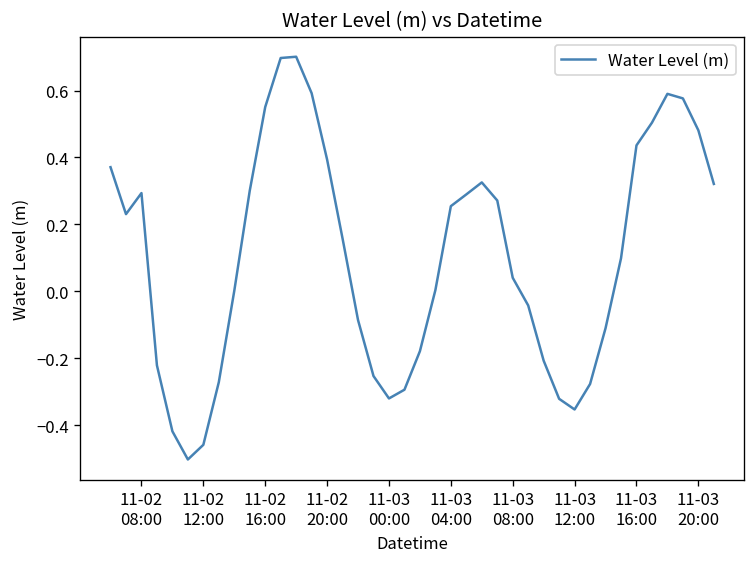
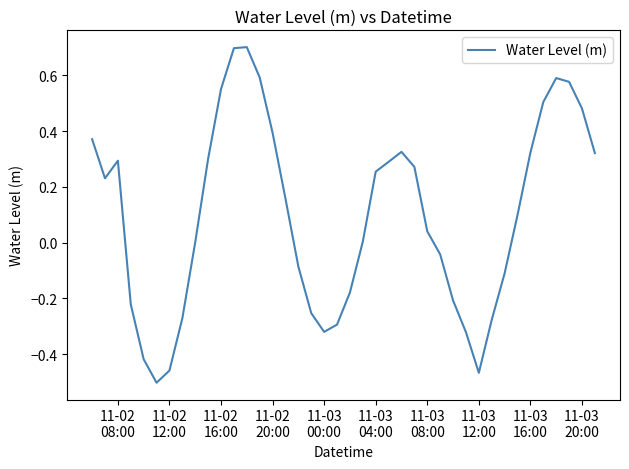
  {
    "11-02 08:00": 0.29,
    "11-02 12:00": -0.46,
    "11-02 16:00": 0.55,
    "11-02 20:00": 0.39,
    "11-03 00:00": -0.32,
    "11-03 04:00": 0.25,
    "11-03 08:00": 0.04,
-   "11-03 12:00": -0.35,
-   "11-03 16:00": 0.44,
+   "11-03 12:00": -0.47,
+   "11-03 16:00": 0.32,
    "11-03 20:00": 0.48
  }
